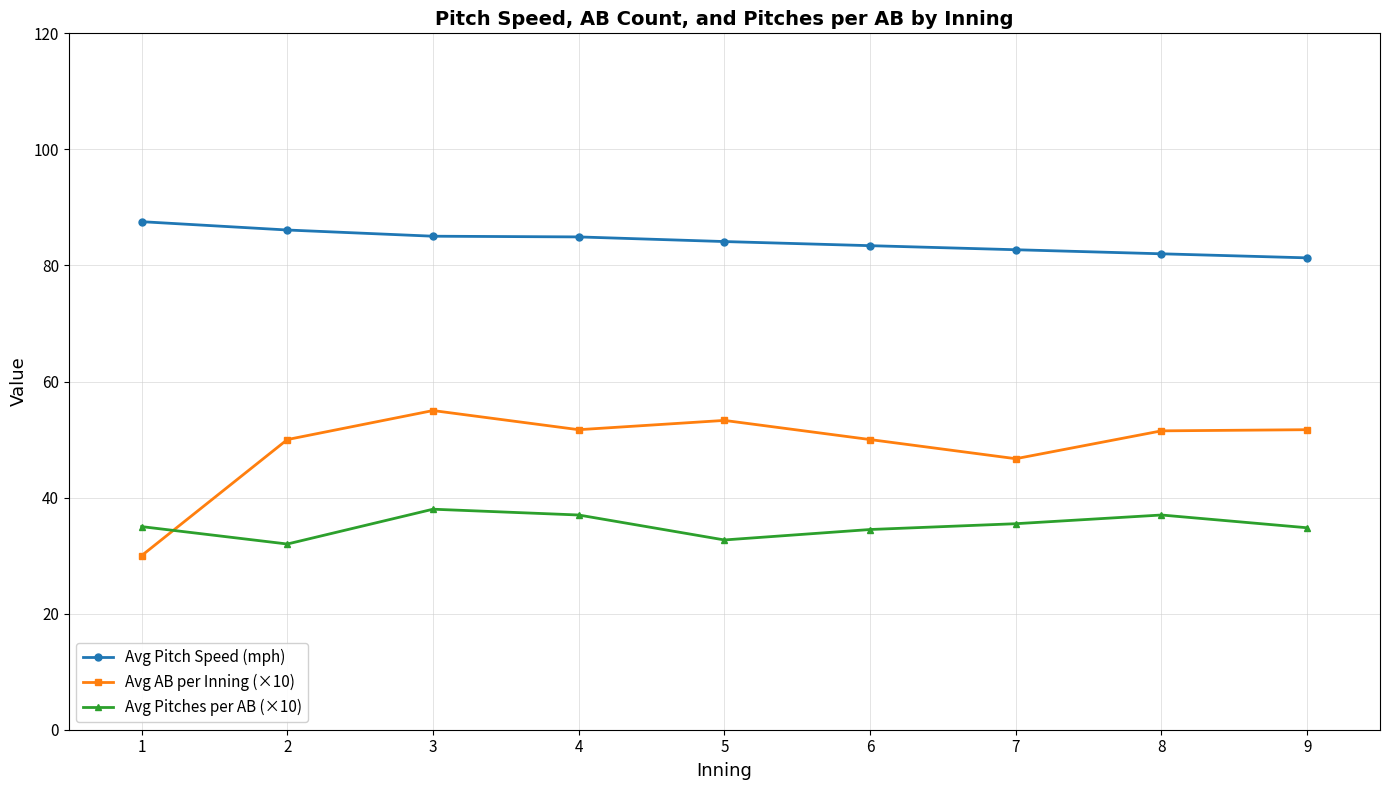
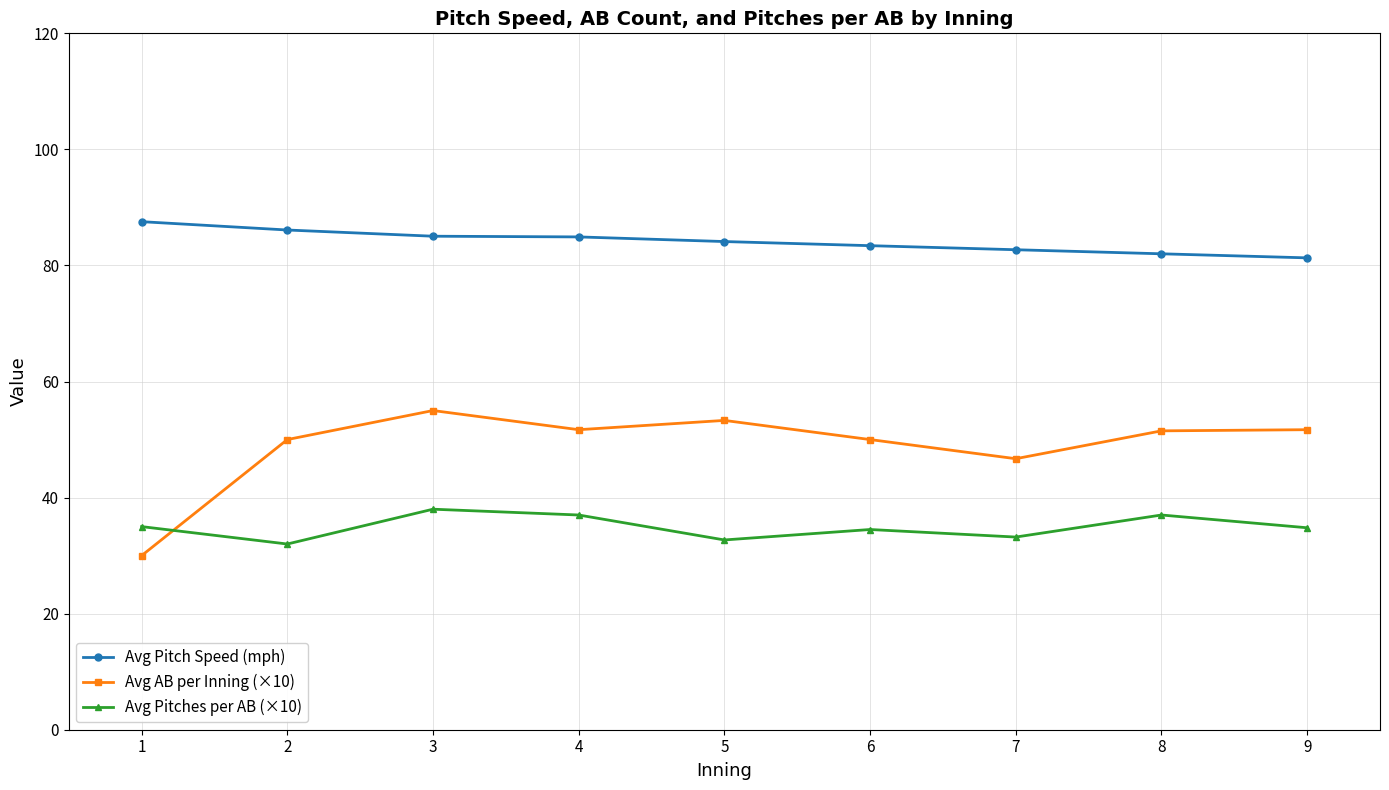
  {
    "Avg Pitch Speed (mph)": {
      "1": 88,
      "2": 86,
      "3": 85,
      "4": 85,
      "5": 84,
      "6": 83,
      "7": 83,
      "8": 82,
      "9": 81
    },
    "Avg AB per Inning (×10)": {
      "1": 30,
      "2": 50,
      "3": 55,
      "4": 52,
      "5": 53,
      "6": 50,
      "7": 47,
      "8": 52,
      "9": 52
    },
    "Avg Pitches per AB (×10)": {
      "1": 35,
      "2": 32,
      "3": 38,
      "4": 37,
      "5": 33,
      "6": 35,
-     "7": 36,
+     "7": 33,
      "8": 37,
      "9": 35
    }
  }
